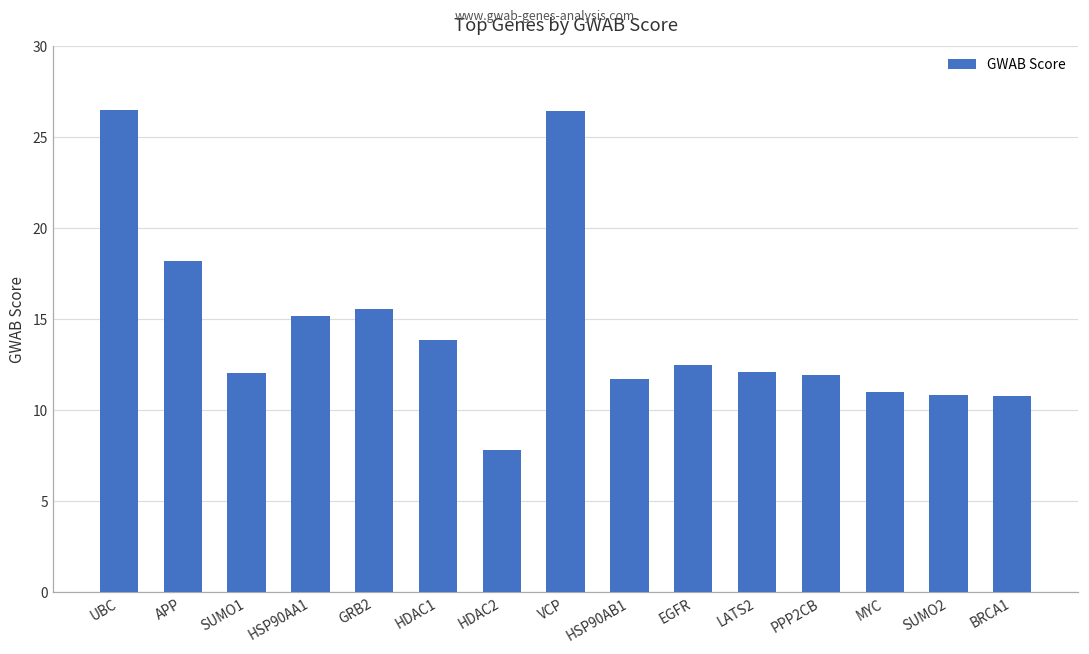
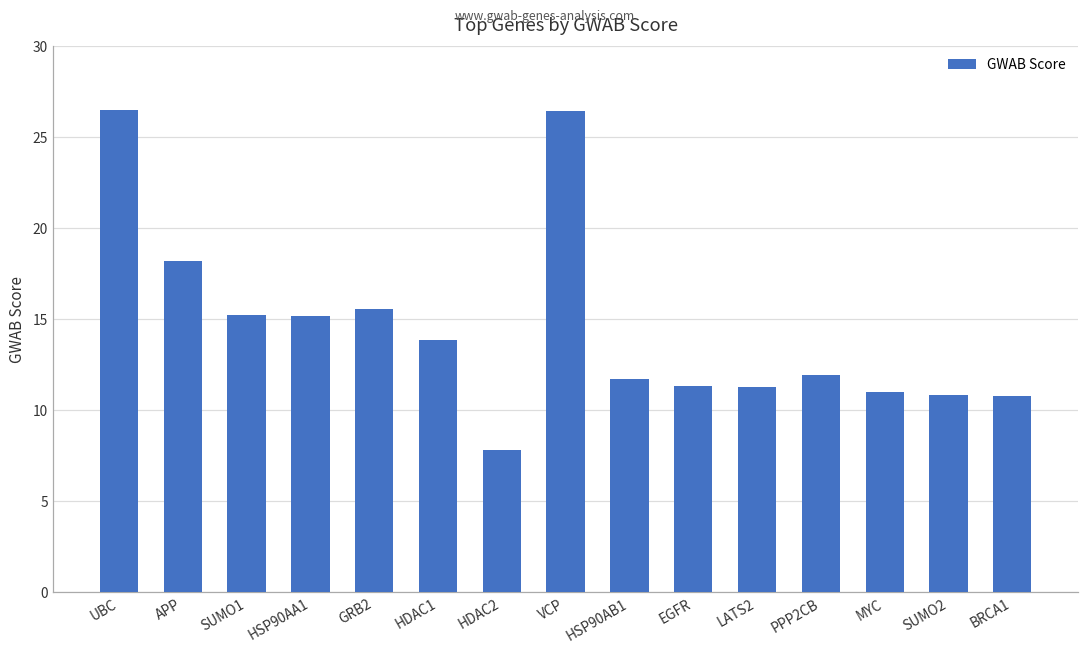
  {
    "UBC": 26.4,
    "APP": 18.2,
-   "SUMO1": 12.0,
+   "SUMO1": 15.2,
    "HSP90AA1": 15.2,
    "GRB2": 15.5,
    "HDAC1": 13.8,
    "HDAC2": 7.8,
    "VCP": 26.4,
    "HSP90AB1": 11.7,
-   "EGFR": 12.5,
-   "LATS2": 12.1,
+   "EGFR": 11.3,
+   "LATS2": 11.2,
    "PPP2CB": 11.9,
    "MYC": 11.0,
    "SUMO2": 10.8,
    "BRCA1": 10.8
  }
